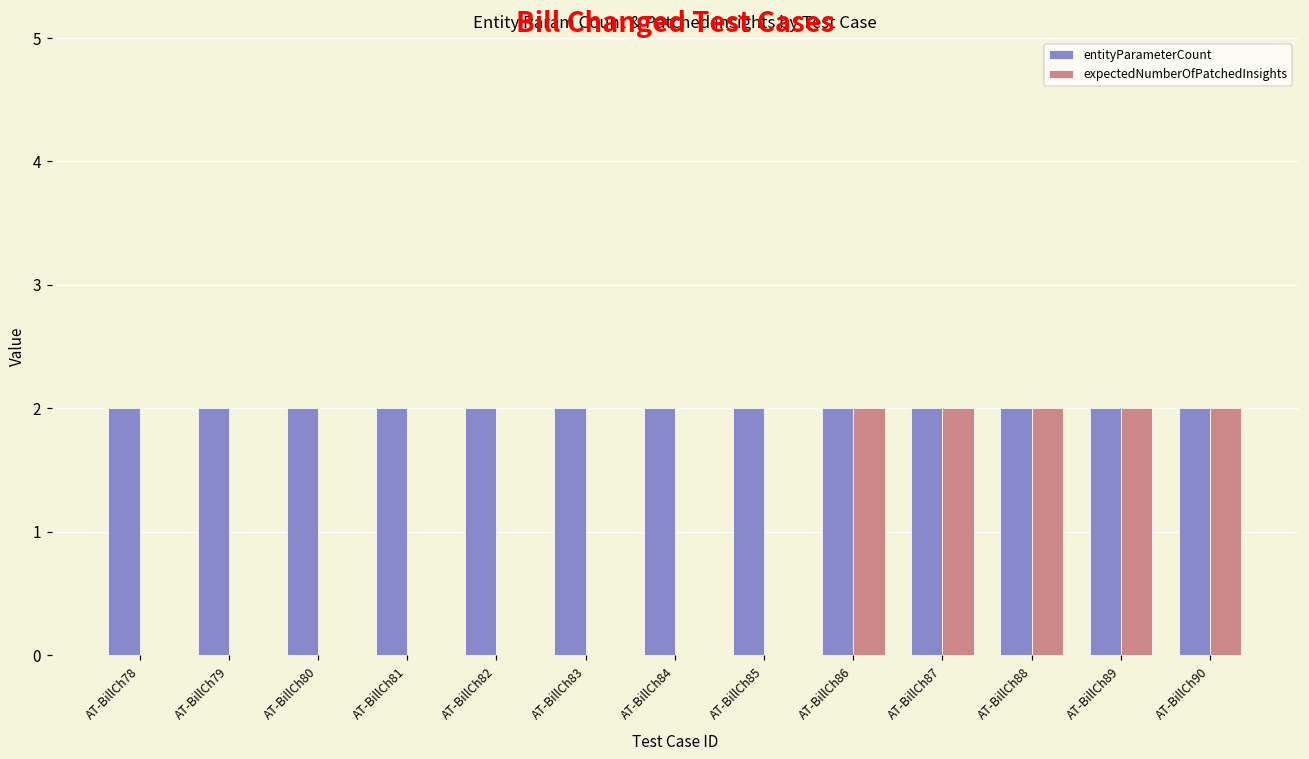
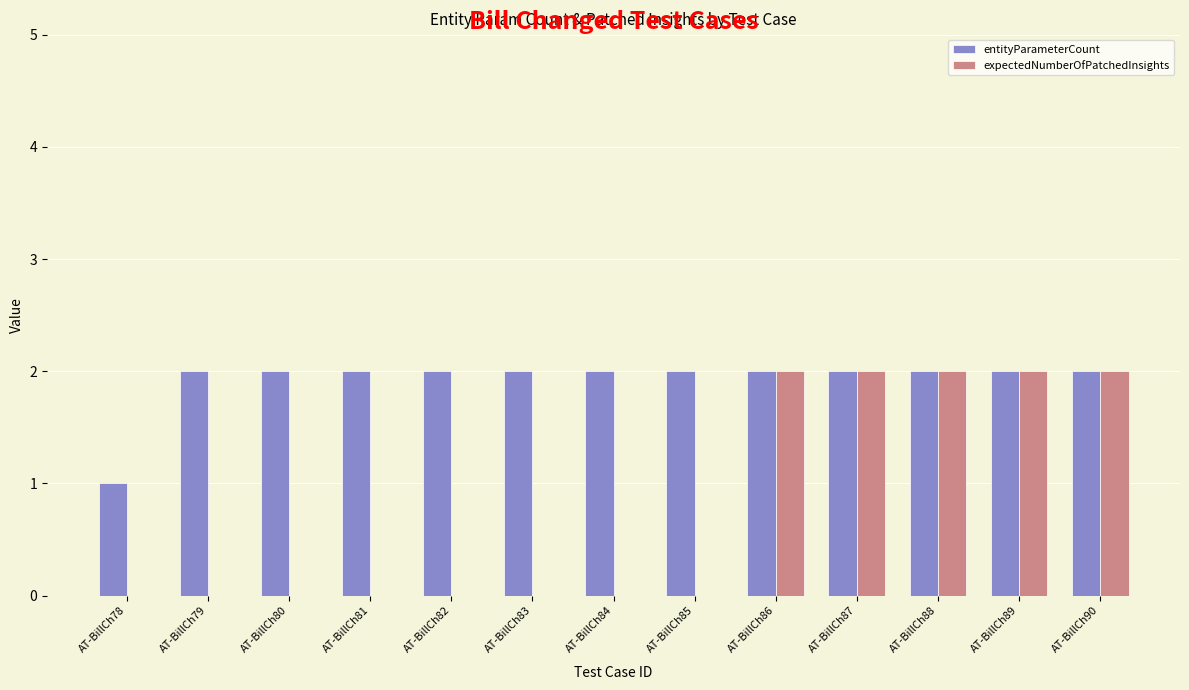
  {
    "entityParameterCount": {
-     "AT-BillCh78": 2,
+     "AT-BillCh78": 1,
      "AT-BillCh79": 2,
      "AT-BillCh80": 2,
      "AT-BillCh81": 2,
      "AT-BillCh82": 2,
      "AT-BillCh83": 2,
      "AT-BillCh84": 2,
      "AT-BillCh85": 2,
      "AT-BillCh86": 2,
      "AT-BillCh87": 2,
      "AT-BillCh88": 2,
      "AT-BillCh89": 2,
      "AT-BillCh90": 2
    },
    "expectedNumberOfPatchedInsights": {
      "AT-BillCh78": 0,
      "AT-BillCh79": 0,
      "AT-BillCh80": 0,
      "AT-BillCh81": 0,
      "AT-BillCh82": 0,
      "AT-BillCh83": 0,
      "AT-BillCh84": 0,
      "AT-BillCh85": 0,
      "AT-BillCh86": 2,
      "AT-BillCh87": 2,
      "AT-BillCh88": 2,
      "AT-BillCh89": 2,
      "AT-BillCh90": 2
    }
  }
